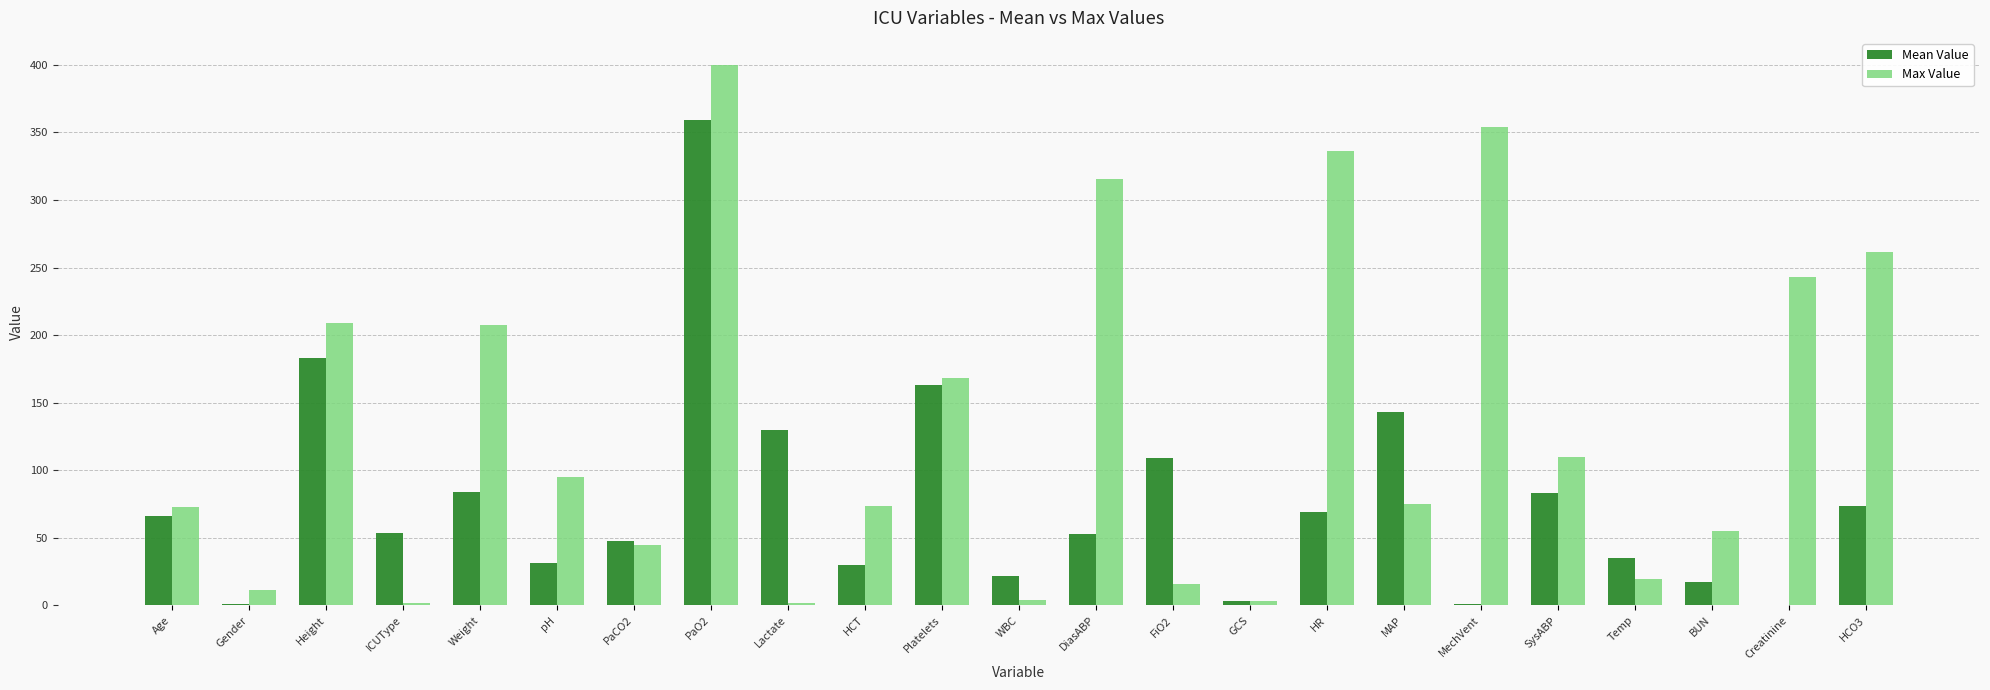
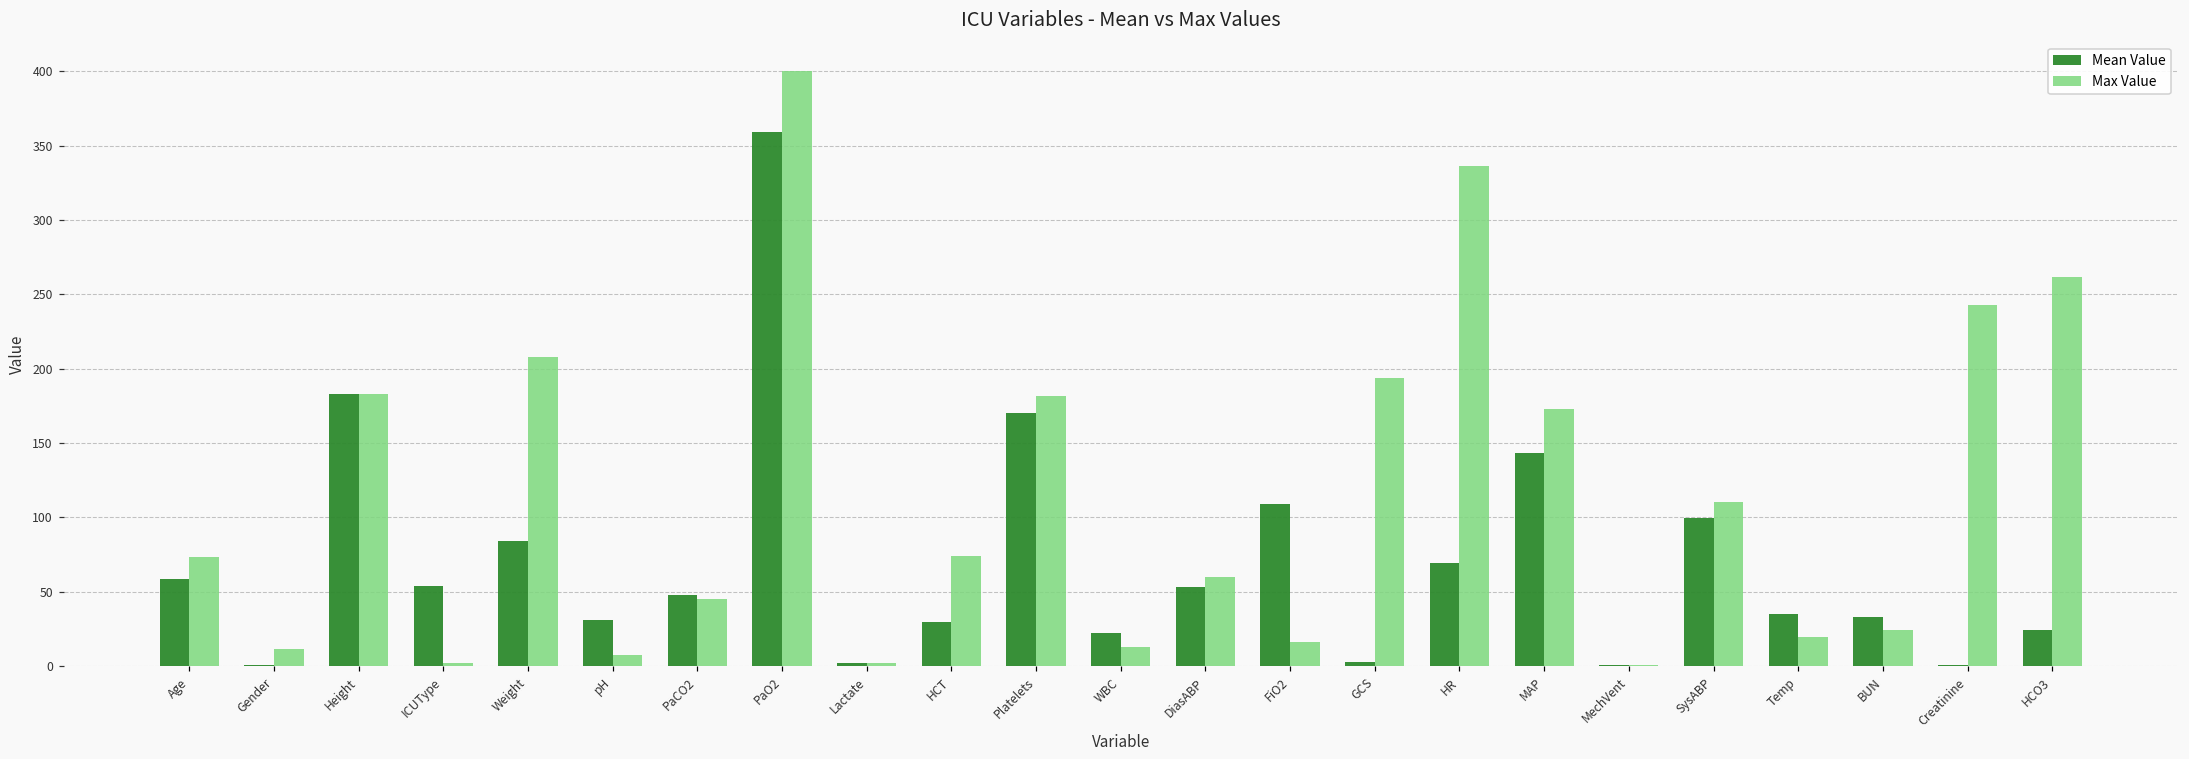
  {
    "Mean Value": {
-     "Age": 66,
+     "Age": 59,
      "Height": 183,
      "ICUType": 54,
      "Weight": 84,
      "pH": 31,
      "PaCO2": 48,
      "PaO2": 359,
-     "Lactate": 130,
+     "Lactate": 2,
      "HCT": 30,
-     "Platelets": 163,
+     "Platelets": 170,
      "WBC": 22,
      "DiasABP": 53,
      "FiO2": 109,
      "GCS": 3,
      "HR": 69,
      "MAP": 144,
-     "SysABP": 84,
+     "SysABP": 100,
      "Temp": 35,
-     "BUN": 17,
-     "HCO3": 74
+     "BUN": 33,
+     "HCO3": 24
    },
    "Max Value": {
      "Age": 73,
      "Gender": 11,
-     "Height": 209,
+     "Height": 183,
      "ICUType": 2,
      "Weight": 208,
-     "pH": 95,
+     "pH": 7,
      "PaCO2": 45,
      "PaO2": 400,
      "HCT": 74,
-     "Platelets": 168,
-     "WBC": 4,
-     "DiasABP": 316,
+     "Platelets": 182,
+     "WBC": 13,
+     "DiasABP": 60,
      "FiO2": 16,
-     "GCS": 3,
+     "GCS": 194,
      "HR": 336,
-     "MAP": 75,
-     "MechVent": 354,
+     "MAP": 173,
+     "MechVent": 1,
      "SysABP": 110,
      "Temp": 19,
-     "BUN": 55,
+     "BUN": 24,
      "Creatinine": 243,
      "HCO3": 262
    }
  }
